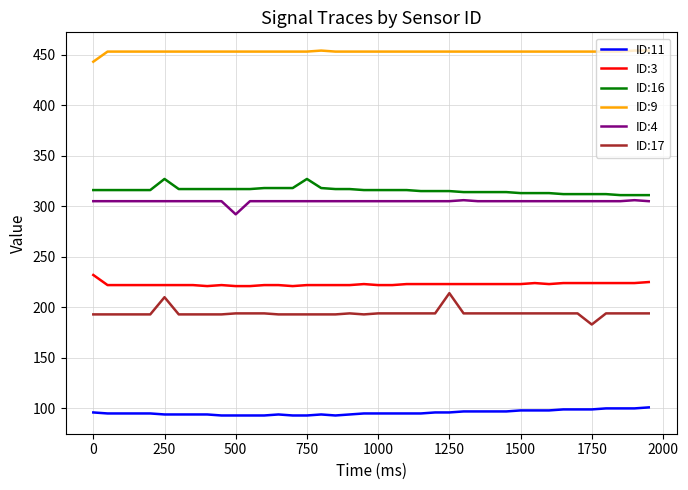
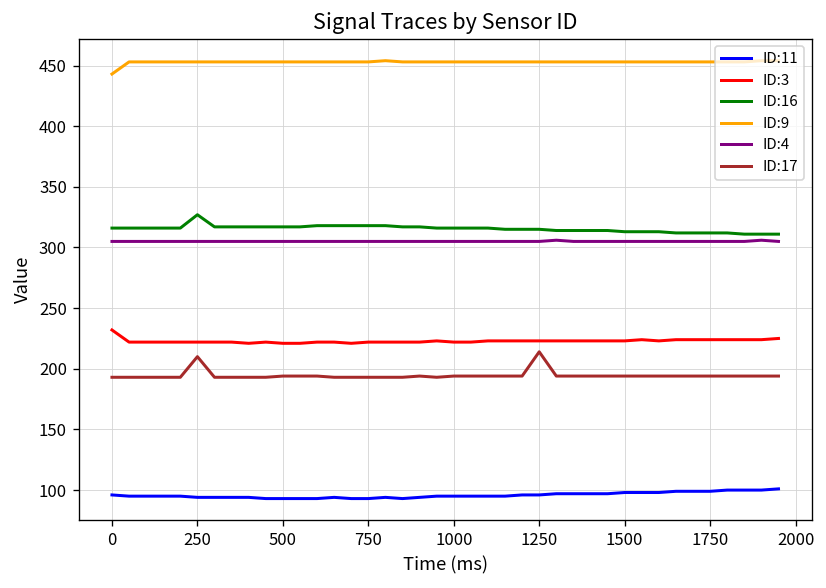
  {
    "ID:11": {
      "0": 96,
      "250": 94,
      "500": 93,
      "750": 93,
      "1000": 95,
      "1250": 96,
      "1500": 98,
      "1750": 99
    },
    "ID:3": {
      "0": 232,
      "250": 222,
      "500": 221,
      "750": 222,
      "1000": 222,
      "1250": 223,
      "1500": 223,
      "1750": 224
    },
    "ID:16": {
      "0": 316,
      "250": 327,
      "500": 317,
-     "750": 327,
+     "750": 318,
      "1000": 316,
      "1250": 315,
      "1500": 313,
      "1750": 312
    },
    "ID:9": {
      "0": 443,
      "250": 453,
      "500": 453,
      "750": 453,
      "1000": 453,
      "1250": 453,
      "1500": 453,
      "1750": 453
    },
    "ID:4": {
      "0": 305,
      "250": 305,
-     "500": 292,
+     "500": 305,
      "750": 305,
      "1000": 305,
      "1250": 305,
      "1500": 305,
      "1750": 305
    },
    "ID:17": {
      "0": 193,
      "250": 210,
      "500": 194,
      "750": 193,
      "1000": 194,
      "1250": 214,
      "1500": 194,
-     "1750": 183
+     "1750": 194
    }
  }
